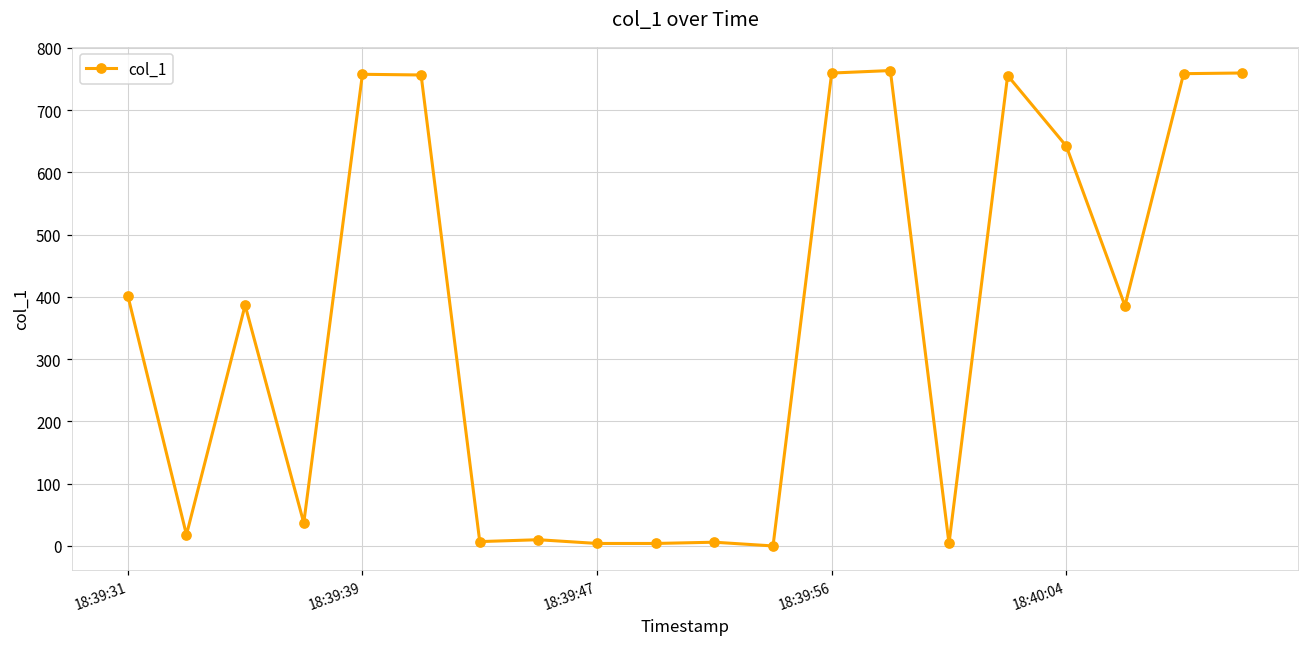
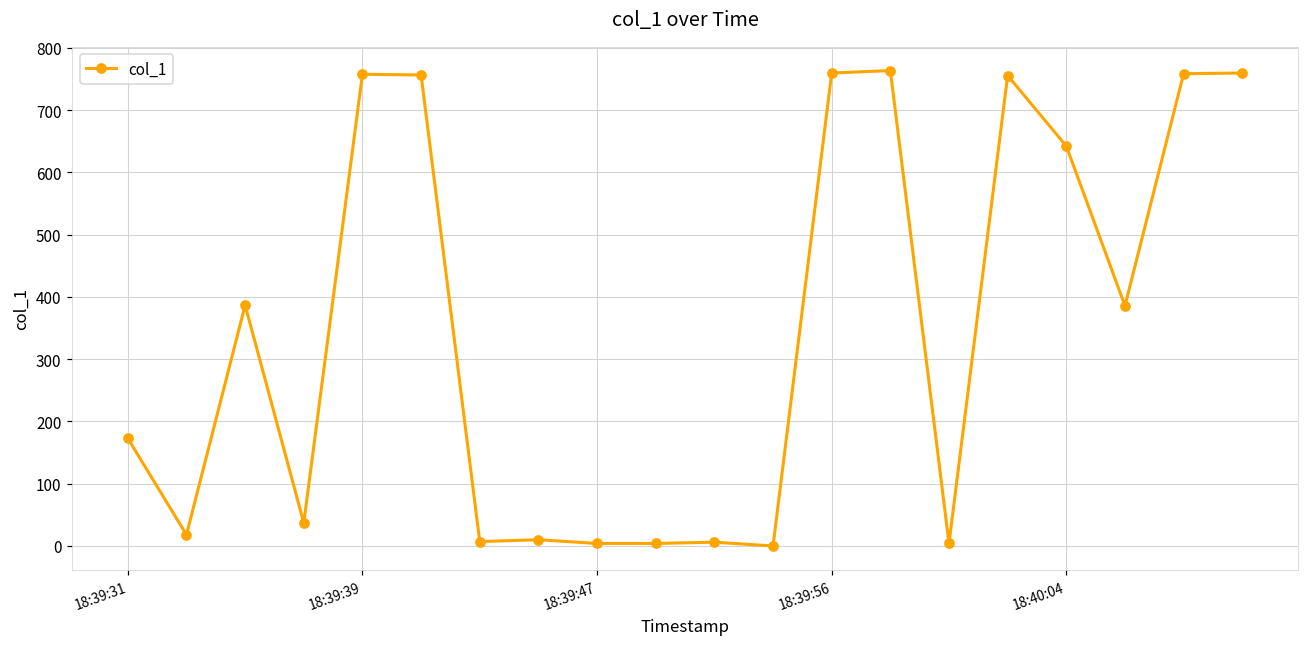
  {
-   "18:39:31": 400,
+   "18:39:31": 170,
    "18:39:39": 760,
    "18:39:47": 0,
    "18:39:56": 760,
    "18:40:04": 640
  }
